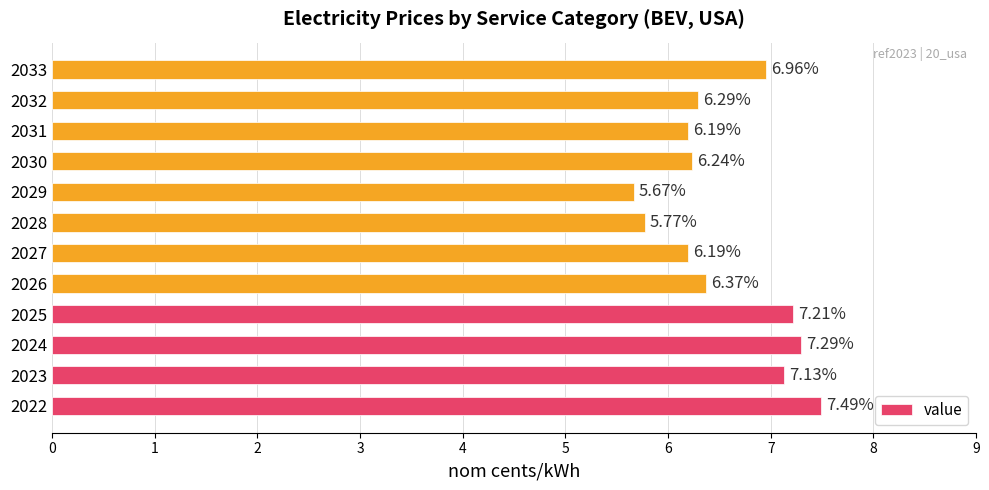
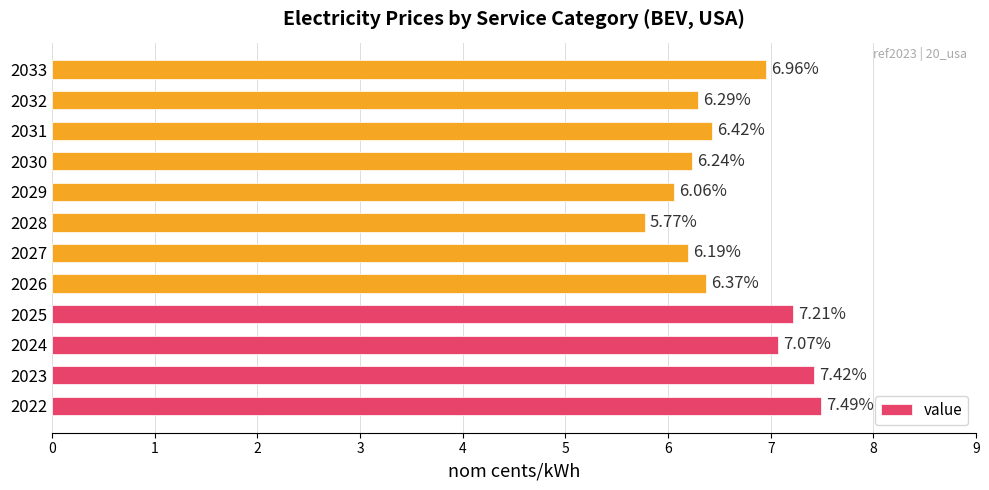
  {
    "2033": "6.96%",
    "2032": "6.29%",
-   "2031": "6.19%",
+   "2031": "6.42%",
    "2030": "6.24%",
-   "2029": "5.67%",
+   "2029": "6.06%",
    "2028": "5.77%",
    "2027": "6.19%",
    "2026": "6.37%",
    "2025": "7.21%",
-   "2024": "7.29%",
-   "2023": "7.13%",
+   "2024": "7.07%",
+   "2023": "7.42%",
    "2022": "7.49%"
  }
